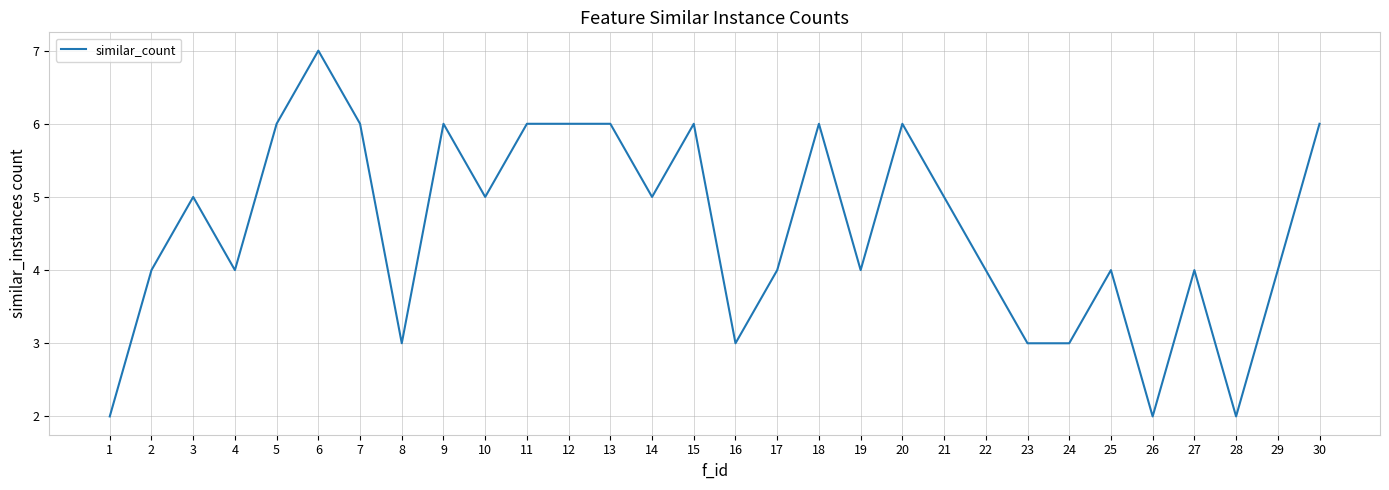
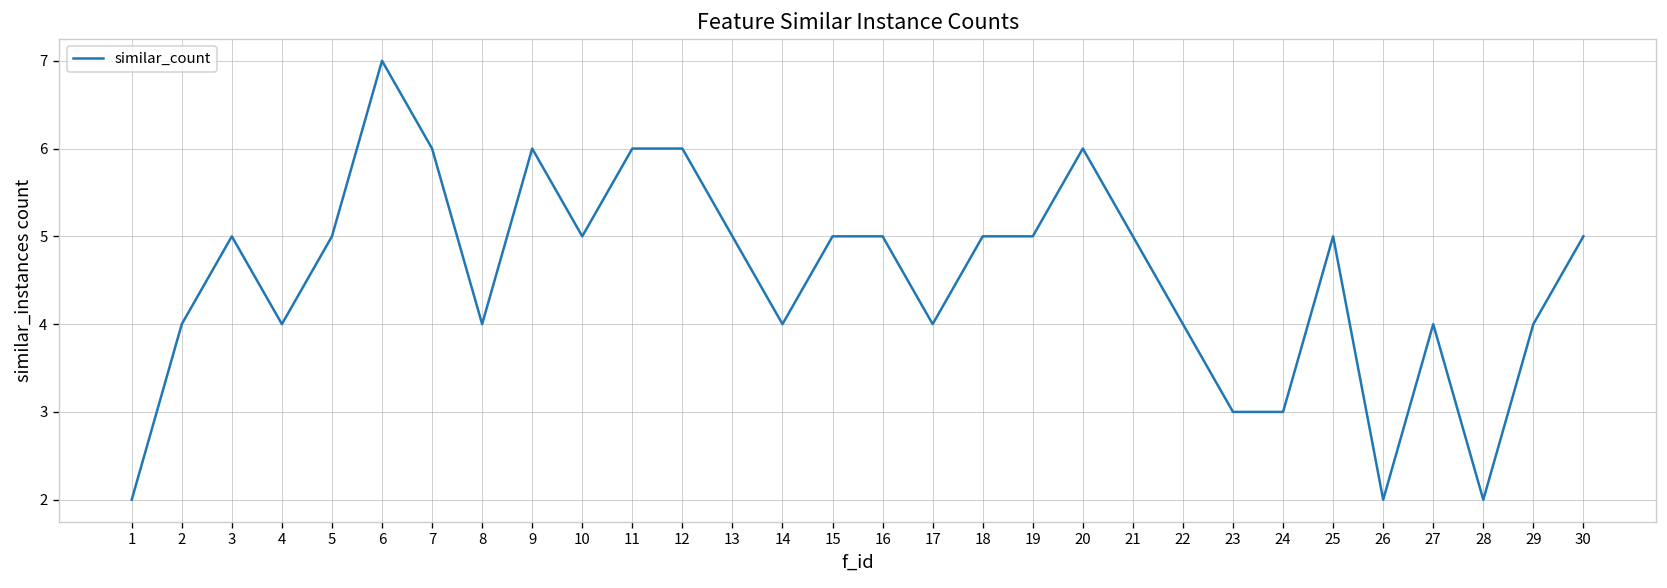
  {
    "1": 2,
    "2": 4,
    "3": 5,
    "4": 4,
-   "5": 6,
+   "5": 5,
    "6": 7,
    "7": 6,
-   "8": 3,
+   "8": 4,
    "9": 6,
    "10": 5,
    "11": 6,
    "12": 6,
-   "13": 6,
-   "14": 5,
-   "15": 6,
-   "16": 3,
+   "13": 5,
+   "14": 4,
+   "15": 5,
+   "16": 5,
    "17": 4,
-   "18": 6,
-   "19": 4,
+   "18": 5,
+   "19": 5,
    "20": 6,
    "21": 5,
    "22": 4,
    "23": 3,
    "24": 3,
-   "25": 4,
+   "25": 5,
    "26": 2,
    "27": 4,
    "28": 2,
    "29": 4,
-   "30": 6
+   "30": 5
  }
